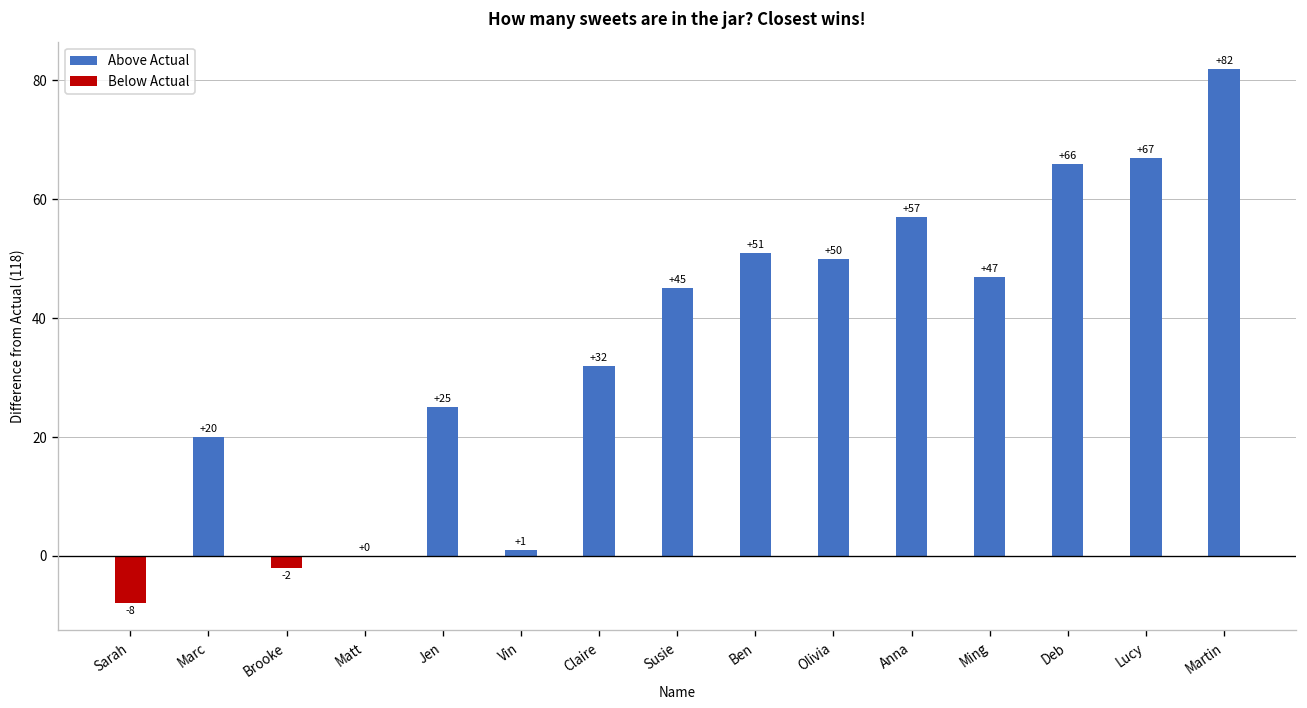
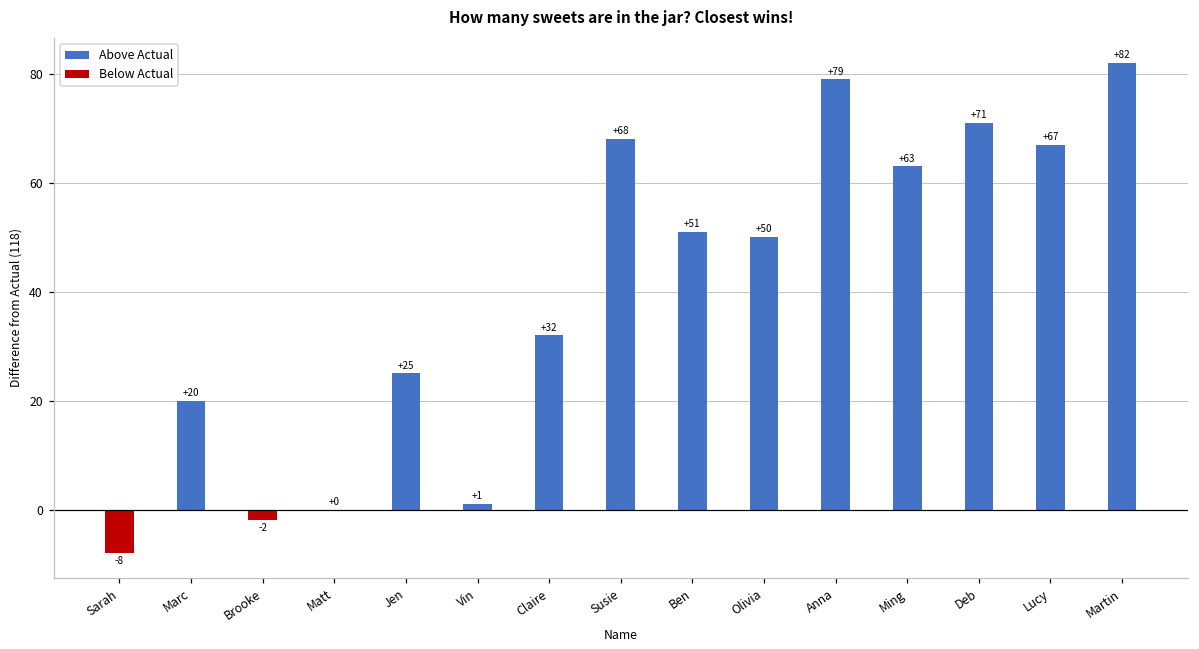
  {
    "Sarah": "-8",
    "Marc": "+20",
    "Brooke": "-2",
    "Matt": "+0",
    "Jen": "+25",
    "Vin": "+1",
    "Claire": "+32",
-   "Susie": "+45",
+   "Susie": "+68",
    "Ben": "+51",
    "Olivia": "+50",
-   "Anna": "+57",
-   "Ming": "+47",
-   "Deb": "+66",
+   "Anna": "+79",
+   "Ming": "+63",
+   "Deb": "+71",
    "Lucy": "+67",
    "Martin": "+82"
  }
